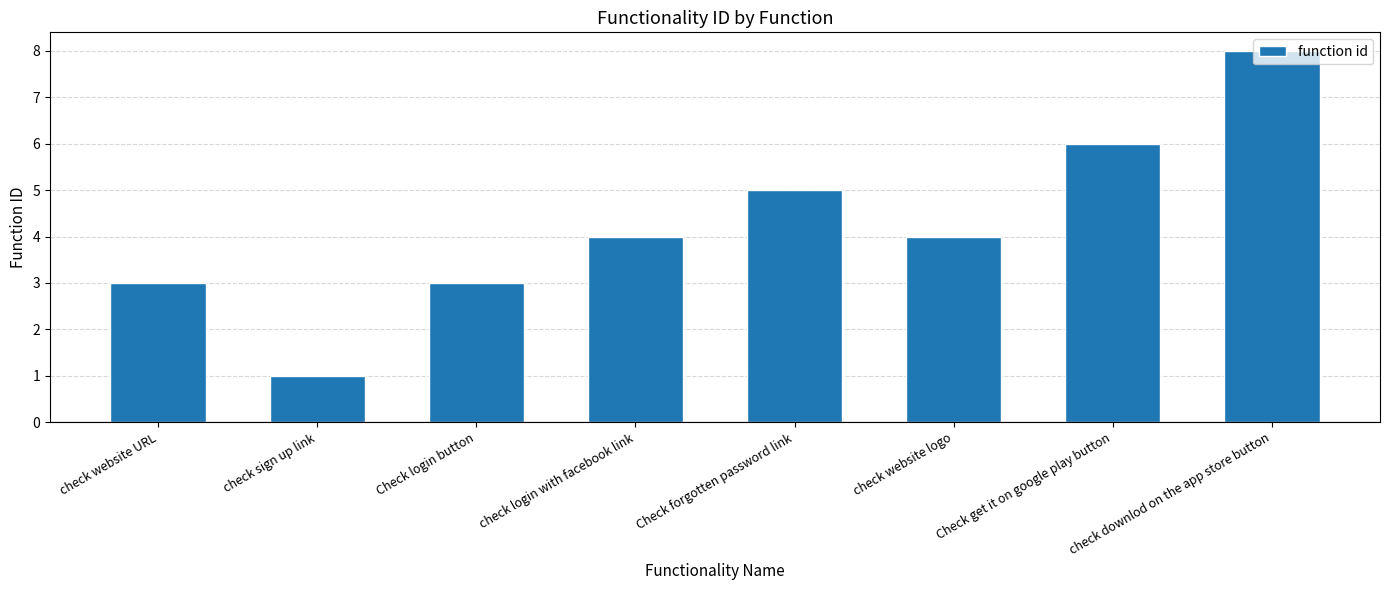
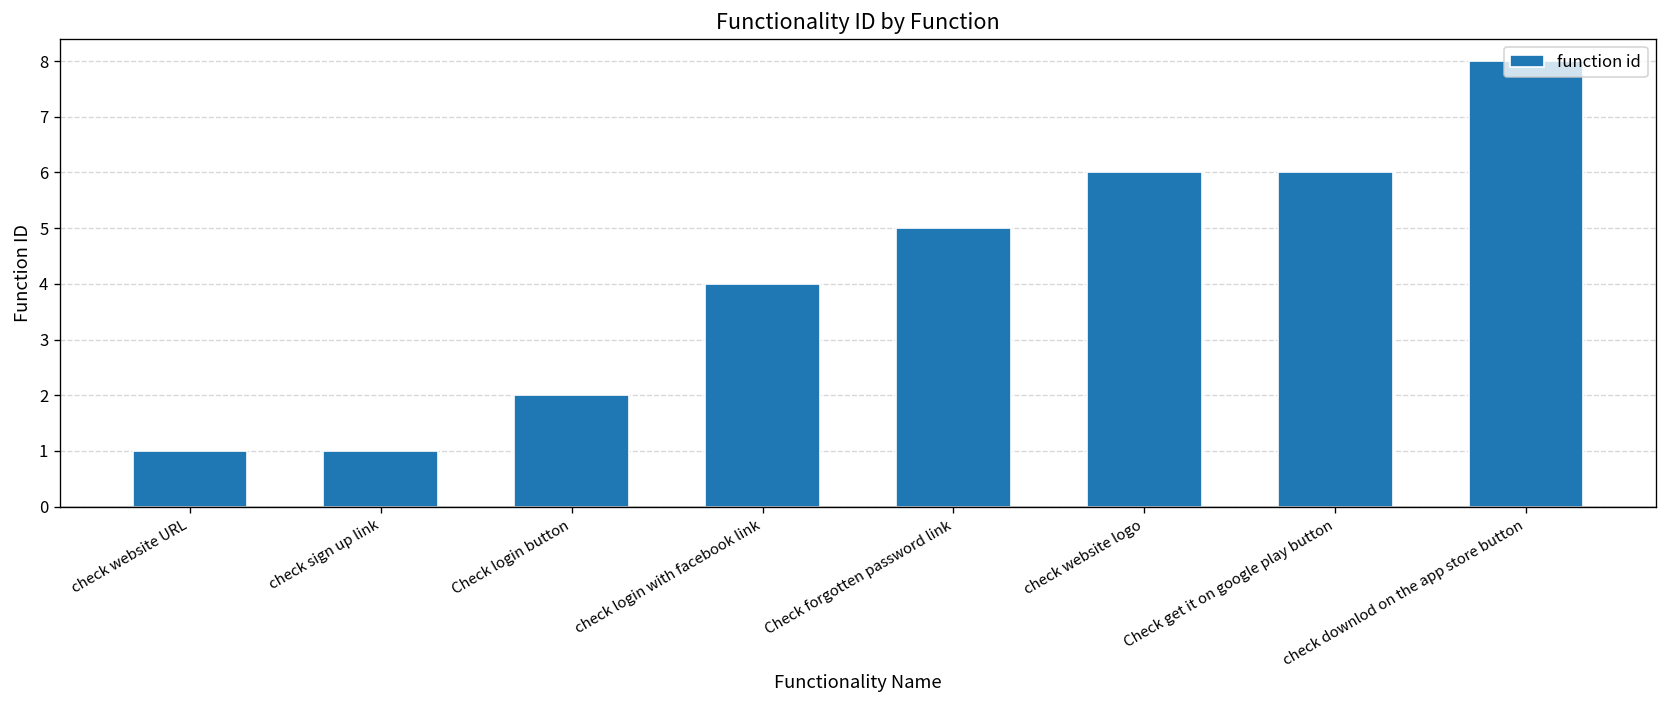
  {
-   "check website URL": 3,
+   "check website URL": 1,
    "check sign up link": 1,
-   "Check login button": 3,
+   "Check login button": 2,
    "check login with facebook link": 4,
    "Check forgotten password link": 5,
-   "check website logo": 4,
+   "check website logo": 6,
    "Check get it on google play button": 6
  }
